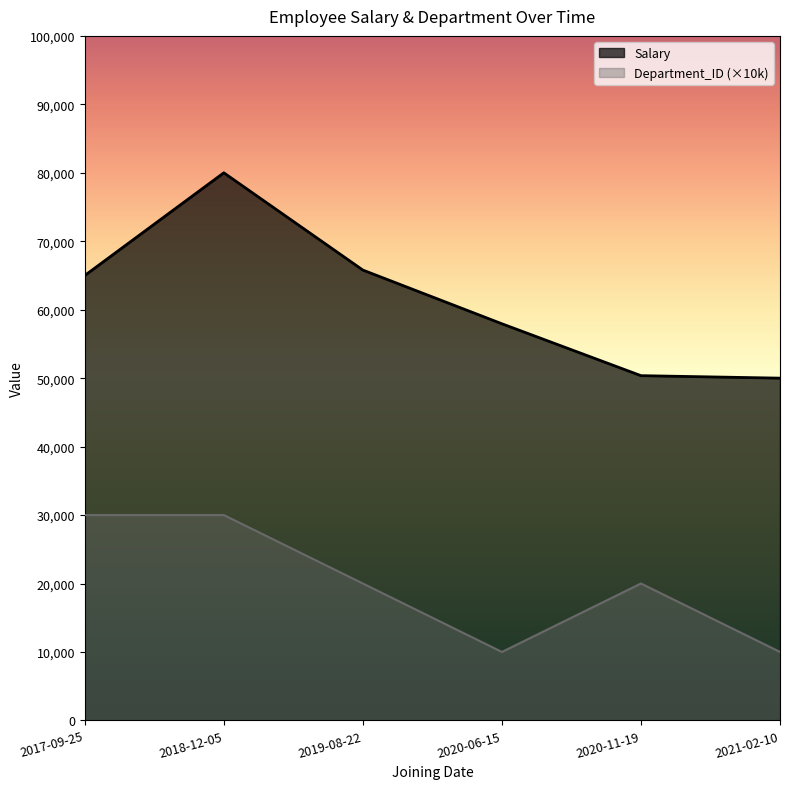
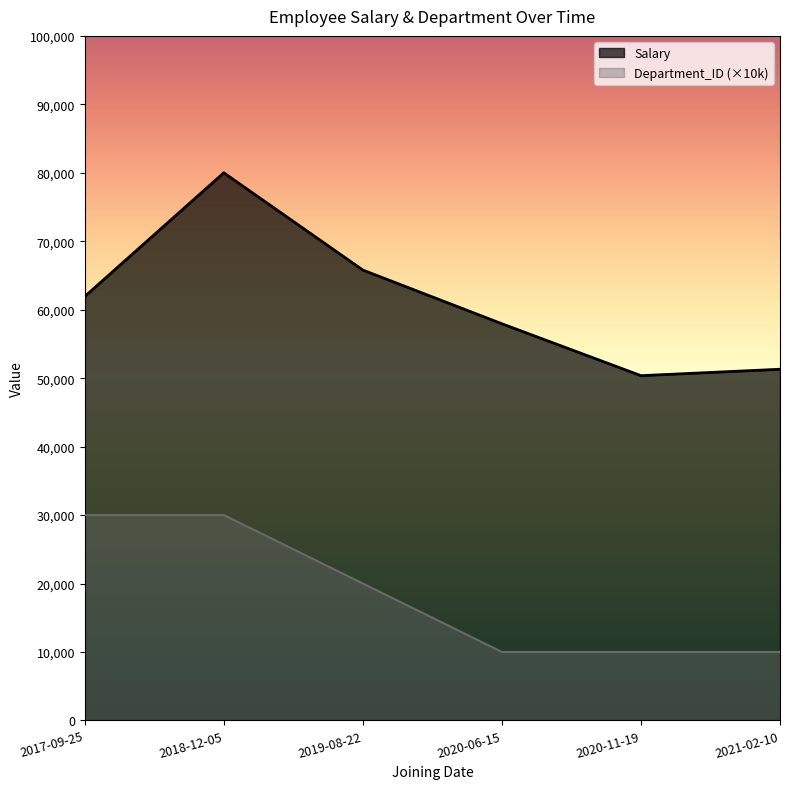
  {
    "Salary": {
-     "2017-09-25": "65,000",
+     "2017-09-25": "62,000",
      "2018-12-05": "80,000",
      "2019-08-22": "66,000",
      "2020-06-15": "58,000",
      "2020-11-19": "50,000",
-     "2021-02-10": "50,000"
+     "2021-02-10": "51,000"
    },
    "Department_ID (×10k)": {
      "2017-09-25": "30,000",
      "2018-12-05": "30,000",
      "2019-08-22": "20,000",
      "2020-06-15": "10,000",
-     "2020-11-19": "20,000",
+     "2020-11-19": "10,000",
      "2021-02-10": "10,000"
    }
  }
